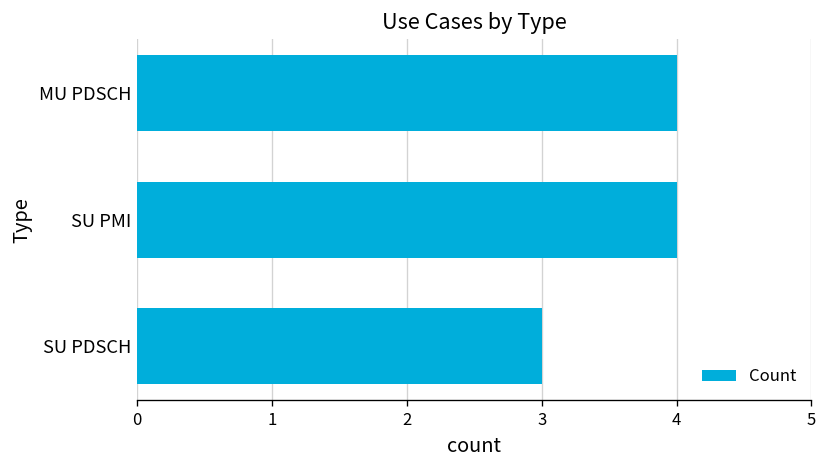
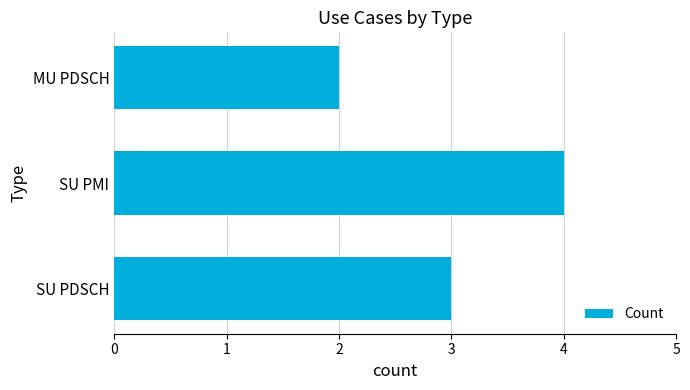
  {
-   "MU PDSCH": 4,
+   "MU PDSCH": 2,
    "SU PMI": 4,
    "SU PDSCH": 3
  }
